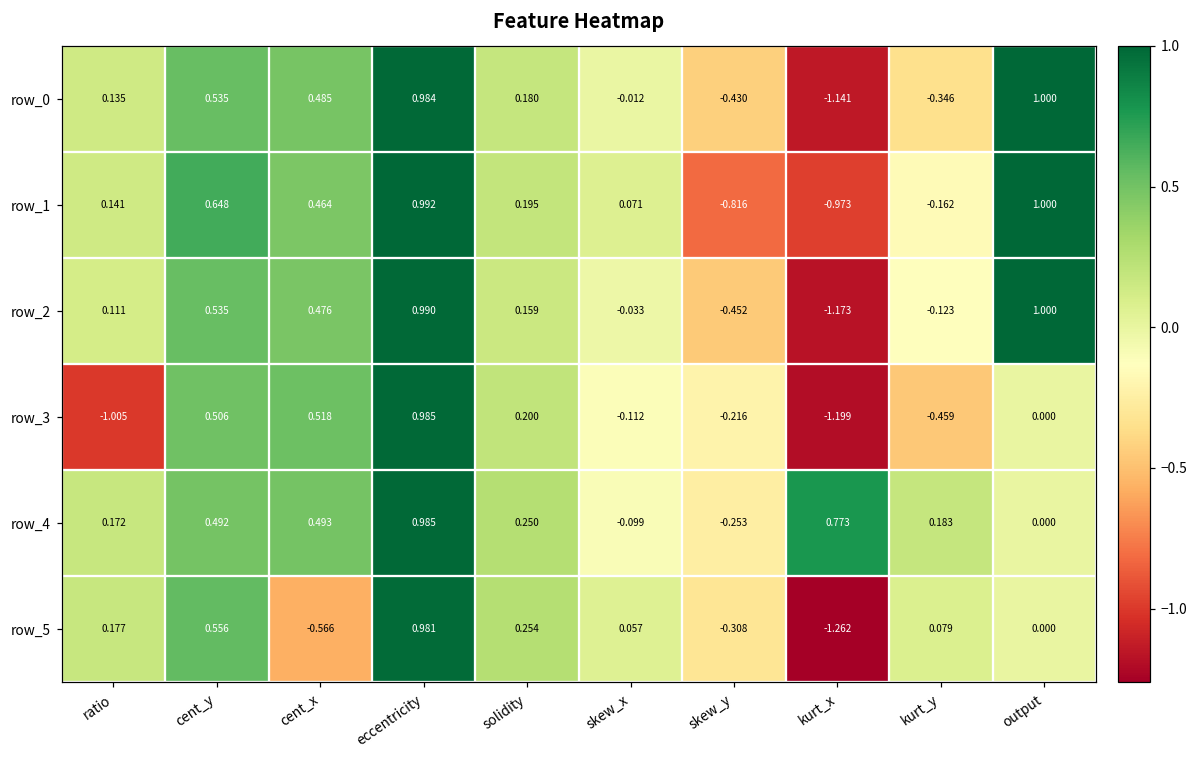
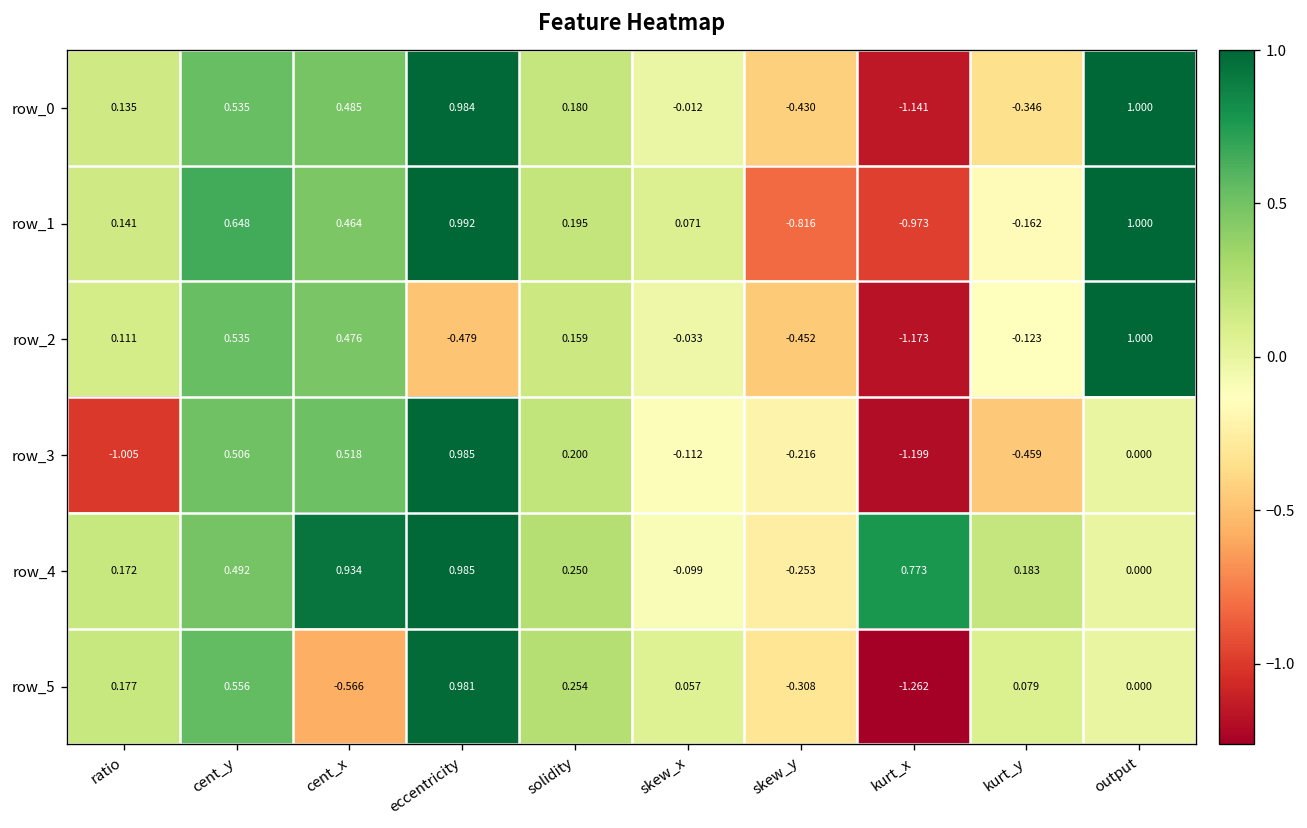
  {
    "row_0": {
      "ratio": 0.135,
      "cent_y": 0.535,
      "cent_x": 0.485,
      "eccentricity": 0.984,
      "solidity": 0.180,
      "skew_x": -0.012,
      "skew_y": -0.430,
      "kurt_x": -1.141,
      "kurt_y": -0.346,
      "output": 1.000
    },
    "row_1": {
      "ratio": 0.141,
      "cent_y": 0.648,
      "cent_x": 0.464,
      "eccentricity": 0.992,
      "solidity": 0.195,
      "skew_x": 0.071,
      "skew_y": -0.816,
      "kurt_x": -0.973,
      "kurt_y": -0.162,
      "output": 1.000
    },
    "row_2": {
      "ratio": 0.111,
      "cent_y": 0.535,
      "cent_x": 0.476,
-     "eccentricity": 0.990,
+     "eccentricity": -0.479,
      "solidity": 0.159,
      "skew_x": -0.033,
      "skew_y": -0.452,
      "kurt_x": -1.173,
      "kurt_y": -0.123,
      "output": 1.000
    },
    "row_3": {
      "ratio": -1.005,
      "cent_y": 0.506,
      "cent_x": 0.518,
      "eccentricity": 0.985,
      "solidity": 0.200,
      "skew_x": -0.112,
      "skew_y": -0.216,
      "kurt_x": -1.199,
      "kurt_y": -0.459,
      "output": 0.000
    },
    "row_4": {
      "ratio": 0.172,
      "cent_y": 0.492,
-     "cent_x": 0.493,
+     "cent_x": 0.934,
      "eccentricity": 0.985,
      "solidity": 0.250,
      "skew_x": -0.099,
      "skew_y": -0.253,
      "kurt_x": 0.773,
      "kurt_y": 0.183,
      "output": 0.000
    },
    "row_5": {
      "ratio": 0.177,
      "cent_y": 0.556,
      "cent_x": -0.566,
      "eccentricity": 0.981,
      "solidity": 0.254,
      "skew_x": 0.057,
      "skew_y": -0.308,
      "kurt_x": -1.262,
      "kurt_y": 0.079,
      "output": 0.000
    }
  }
